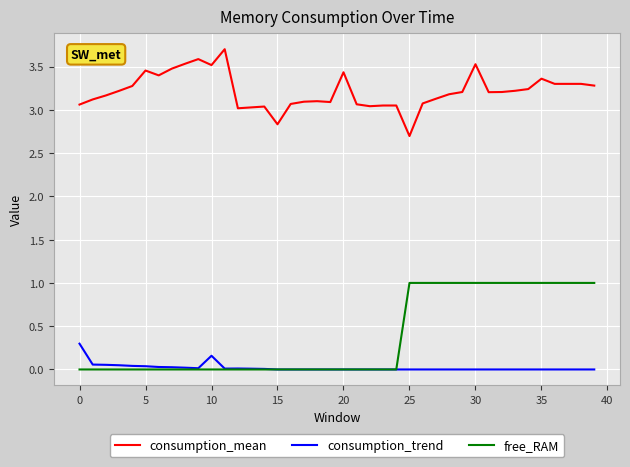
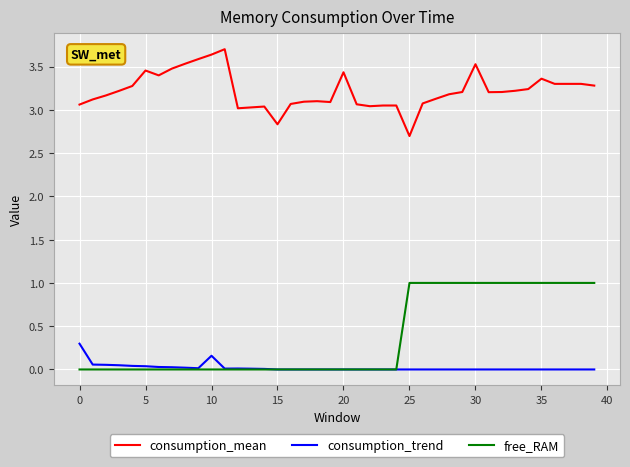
  {
    "consumption_mean": {
      "0": 3.1,
      "5": 3.5,
-     "10": 3.5,
+     "10": 3.6,
      "15": 2.8,
      "20": 3.4,
      "25": 2.7,
      "30": 3.5,
      "35": 3.4
    },
    "consumption_trend": {
      "0": 0.3,
      "5": 0.0,
      "10": 0.2,
      "25": 0.0,
      "30": 0.0,
      "35": 0.0
    },
    "free_RAM": {
      "0": 0.0,
      "5": 0.0,
      "10": 0.0,
      "25": 1.0,
      "30": 1.0,
      "35": 1.0
    }
  }
